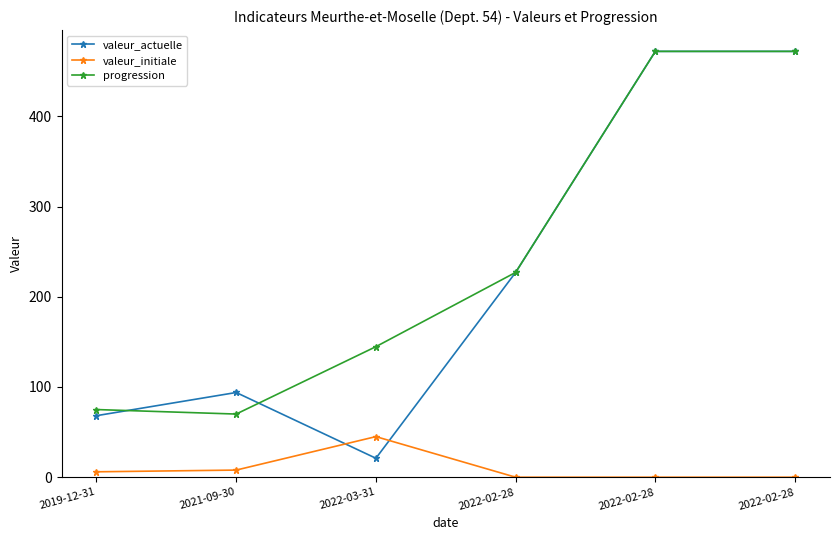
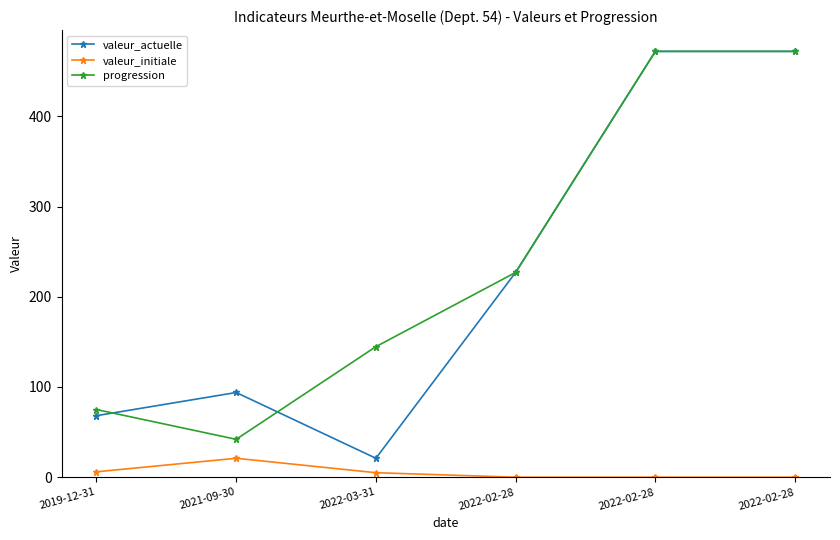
  {
    "valeur_actuelle": {
      "2019-12-31": 70,
      "2021-09-30": 90,
      "2022-03-31": 20
    },
    "valeur_initiale": {
      "2019-12-31": 10,
-     "2021-09-30": 10,
-     "2022-03-31": 50
+     "2021-09-30": 20,
+     "2022-03-31": 10
    },
    "progression": {
      "2019-12-31": 80,
-     "2021-09-30": 70,
+     "2021-09-30": 40,
      "2022-03-31": 140
    }
  }
